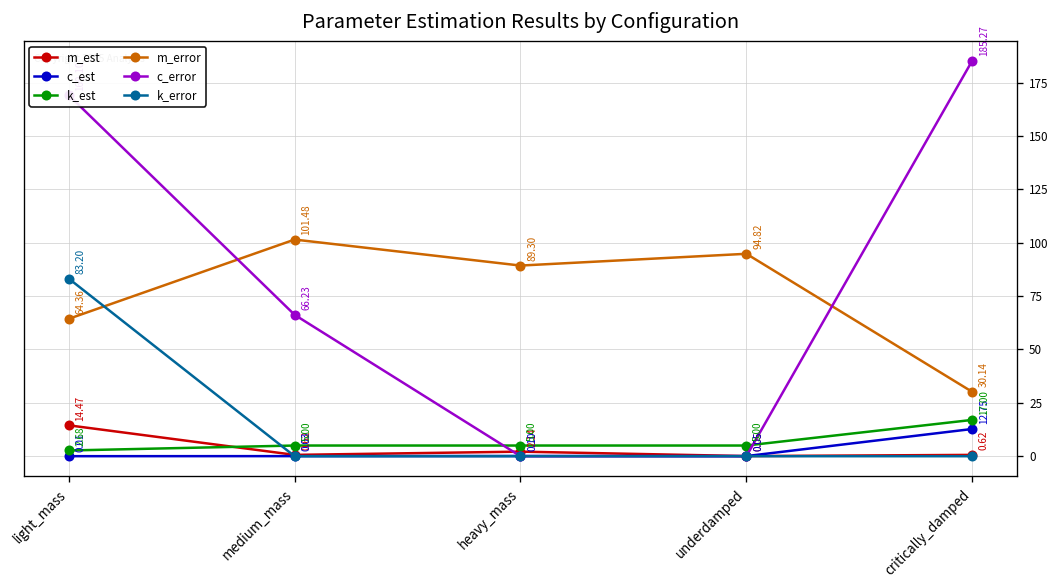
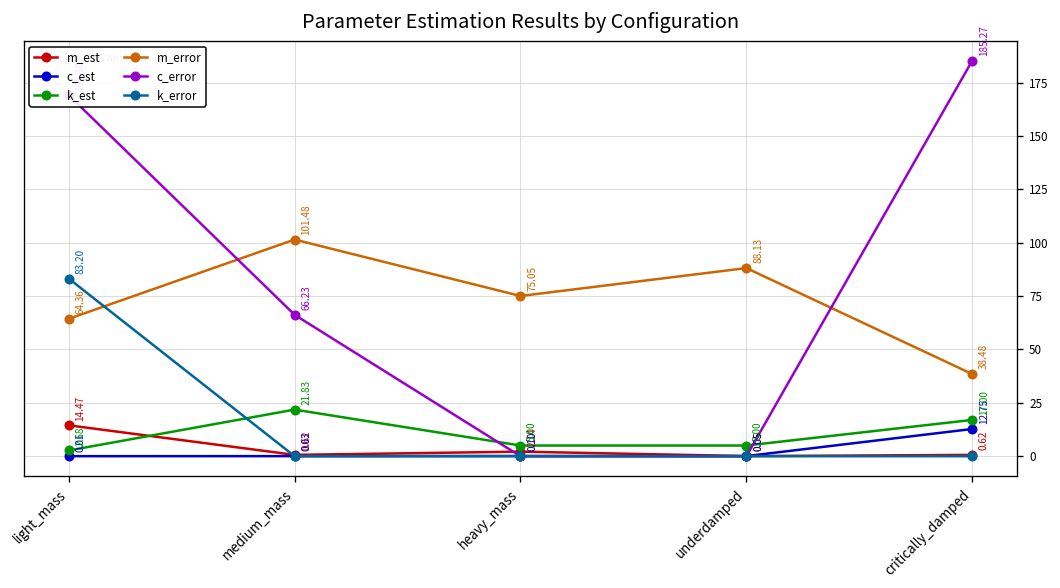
  {
    "m_est": {
      "light_mass": 14.47
    },
    "k_est": {
-     "medium_mass": 5.00
+     "medium_mass": 21.83
    },
    "m_error": {
      "light_mass": 64.36,
      "medium_mass": 101.48,
-     "heavy_mass": 89.30,
-     "underdamped": 94.82,
-     "critically_damped": 30.14
+     "heavy_mass": 75.05,
+     "underdamped": 88.13,
+     "critically_damped": 38.48
    },
    "c_error": {
      "medium_mass": 66.23,
      "critically_damped": 185.27
    },
    "k_error": {
      "light_mass": 83.20
    }
  }
